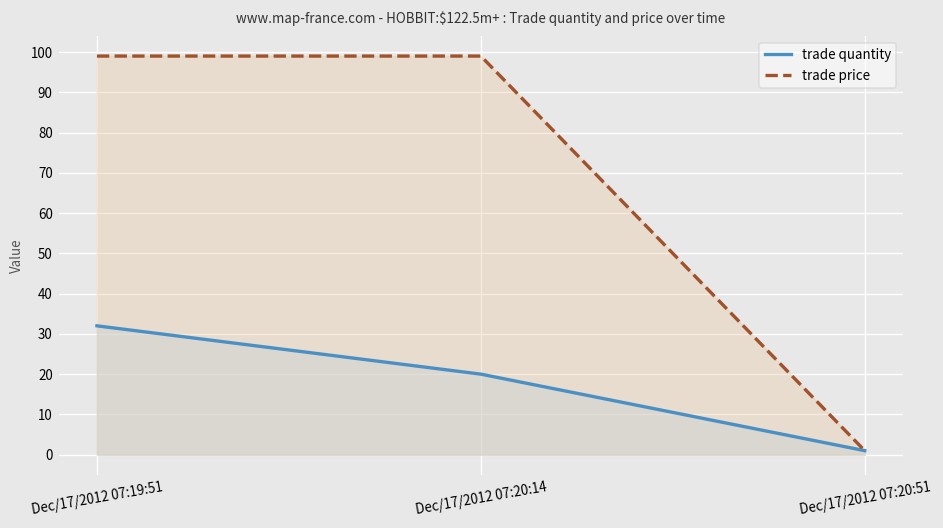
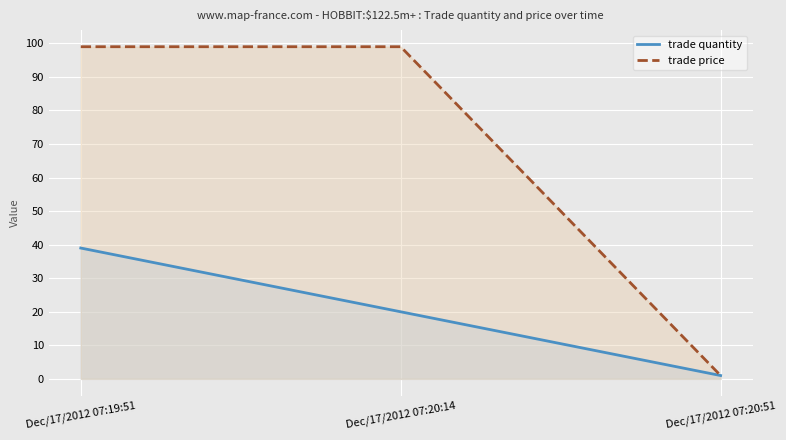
  {
    "trade quantity": {
-     "Dec/17/2012 07:19:51": 32,
+     "Dec/17/2012 07:19:51": 39,
      "Dec/17/2012 07:20:14": 20
    },
    "trade price": {
      "Dec/17/2012 07:19:51": 99,
      "Dec/17/2012 07:20:14": 99
    }
  }
